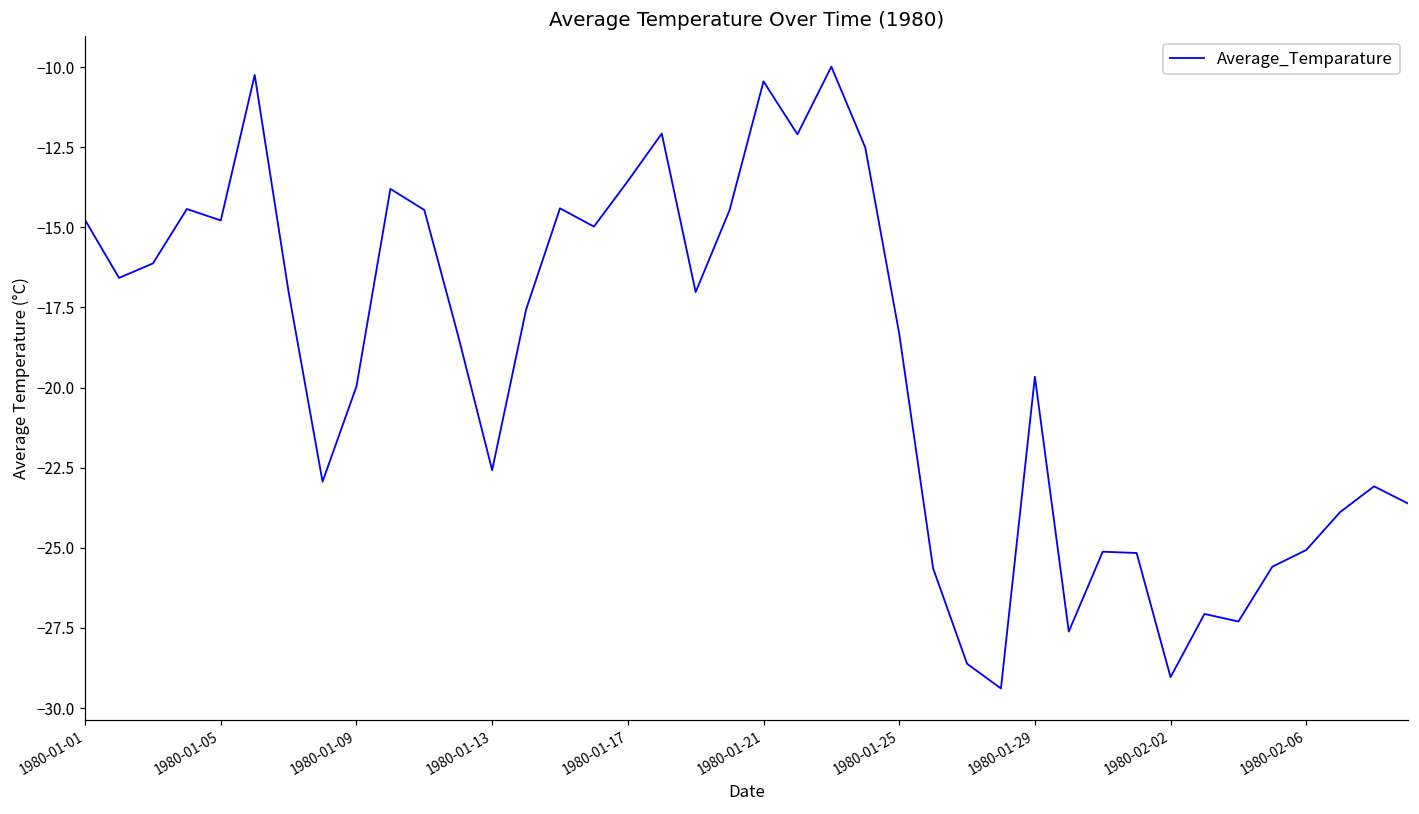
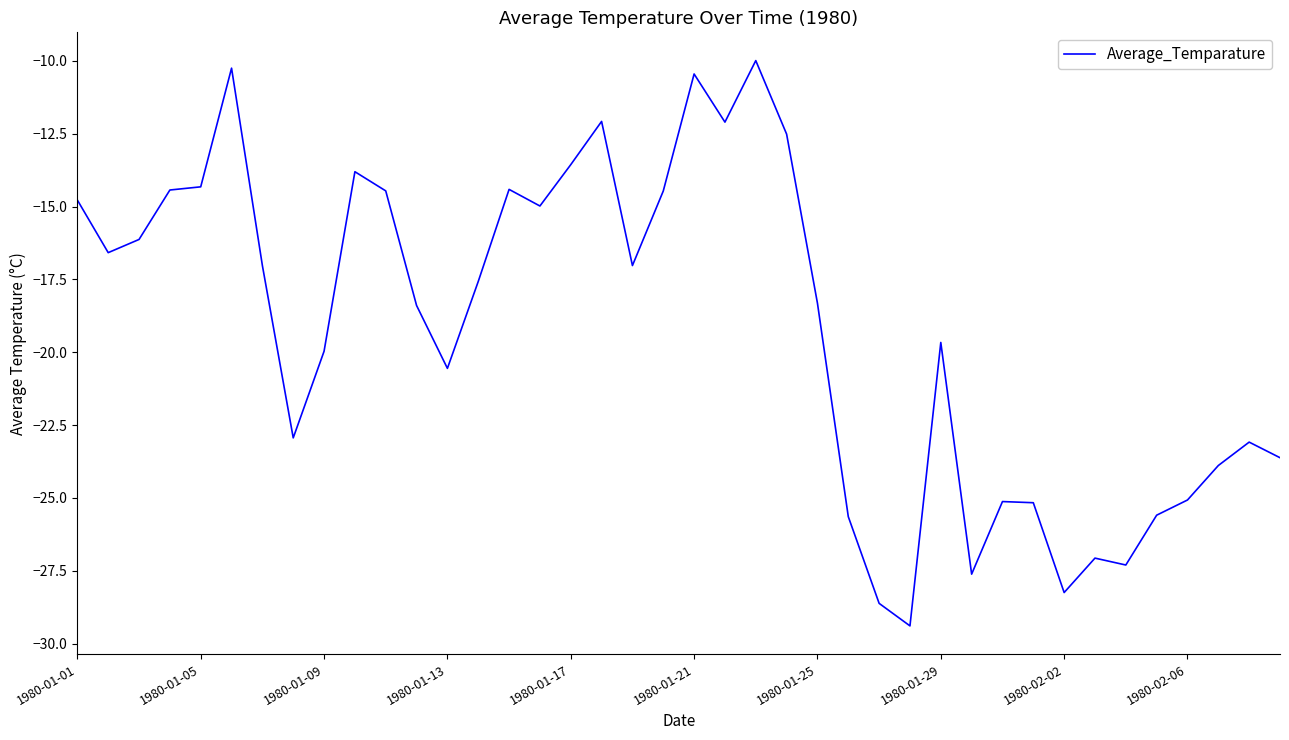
  {
    "1980-01-01": -14.8,
-   "1980-01-05": -14.8,
+   "1980-01-05": -14.3,
    "1980-01-09": -20.0,
-   "1980-01-13": -22.6,
+   "1980-01-13": -20.6,
    "1980-01-17": -13.6,
    "1980-01-21": -10.4,
    "1980-01-25": -18.3,
    "1980-01-29": -19.7,
-   "1980-02-02": -29.0,
+   "1980-02-02": -28.2,
    "1980-02-06": -25.1
  }
